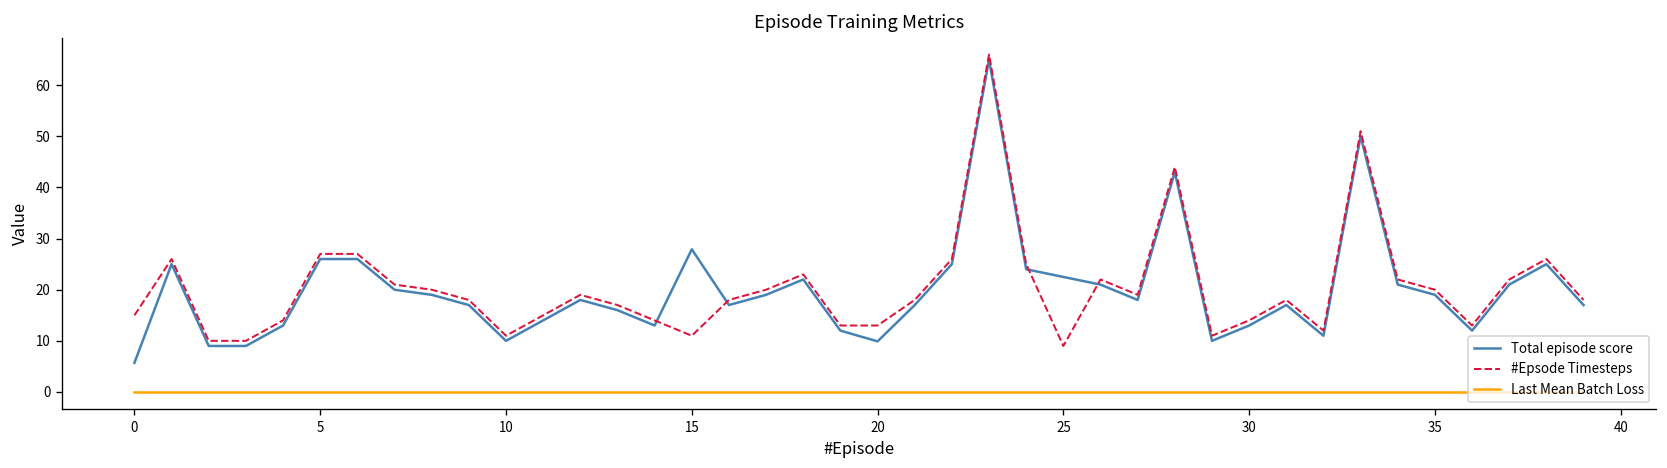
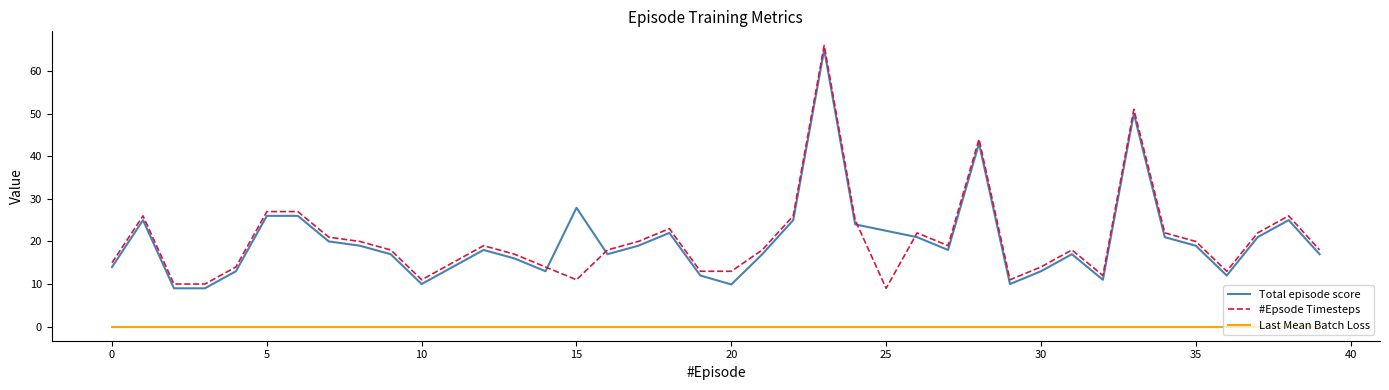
  {
    "Total episode score": {
-     "0": 6,
+     "0": 14,
      "5": 26,
      "10": 10,
      "15": 28,
      "20": 10,
      "25": 23,
      "30": 13,
      "35": 19
    },
    "#Epsode Timesteps": {
      "0": 15,
      "5": 27,
      "10": 11,
      "15": 11,
      "20": 13,
      "25": 9,
      "30": 14,
      "35": 20
    },
    "Last Mean Batch Loss": {
      "0": 0,
      "5": 0,
      "10": 0,
      "15": 0,
      "20": 0,
      "25": 0,
      "30": 0,
      "35": 0
    }
  }
